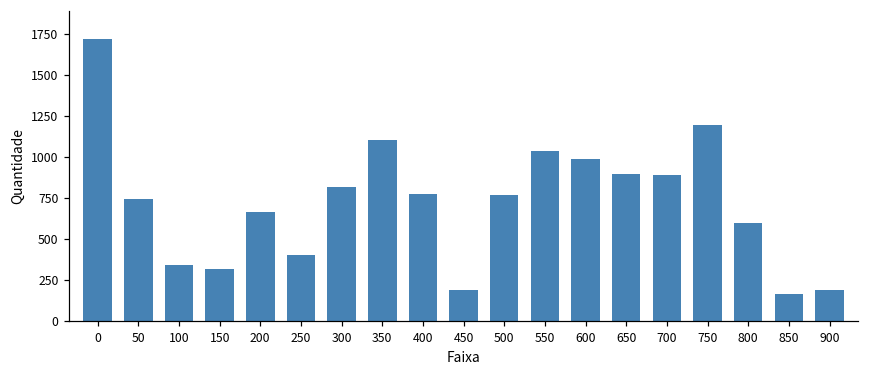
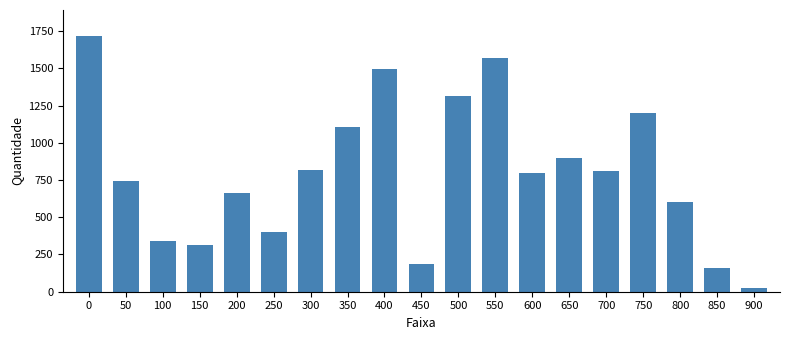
  {
    "0": 1720,
    "50": 750,
    "100": 340,
    "150": 320,
    "200": 660,
    "250": 400,
    "300": 820,
    "350": 1110,
-   "400": 770,
+   "400": 1500,
    "450": 190,
-   "500": 770,
-   "550": 1040,
-   "600": 990,
+   "500": 1310,
+   "550": 1570,
+   "600": 800,
    "650": 900,
-   "700": 890,
+   "700": 810,
    "750": 1200,
    "800": 600,
    "850": 160,
-   "900": 190
+   "900": 20
  }
